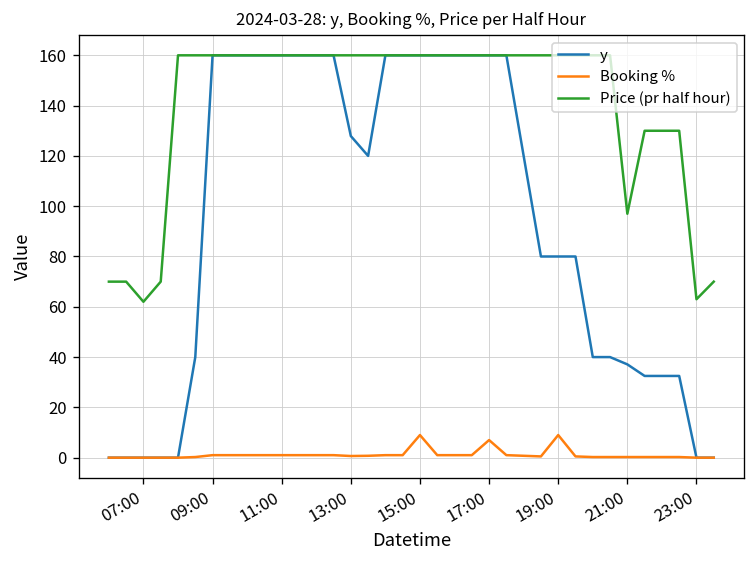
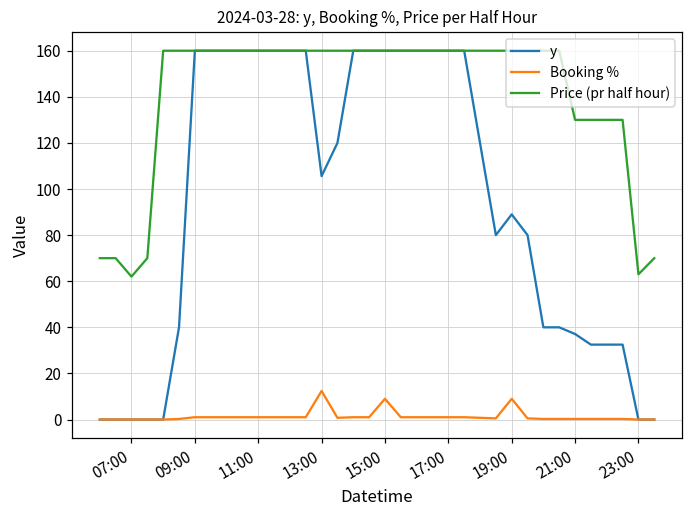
  {
    "y": {
-     "13:00": 128,
-     "19:00": 80,
+     "13:00": 106,
+     "19:00": 89,
      "21:00": 37
    },
    "Booking %": {
      "09:00": 1,
      "11:00": 1,
-     "13:00": 1,
+     "13:00": 12,
      "15:00": 9,
-     "17:00": 7,
+     "17:00": 1,
      "19:00": 9,
      "21:00": 0
    },
    "Price (pr half hour)": {
      "07:00": 62,
      "13:00": 160,
-     "21:00": 97,
+     "21:00": 130,
      "23:00": 63
    }
  }
